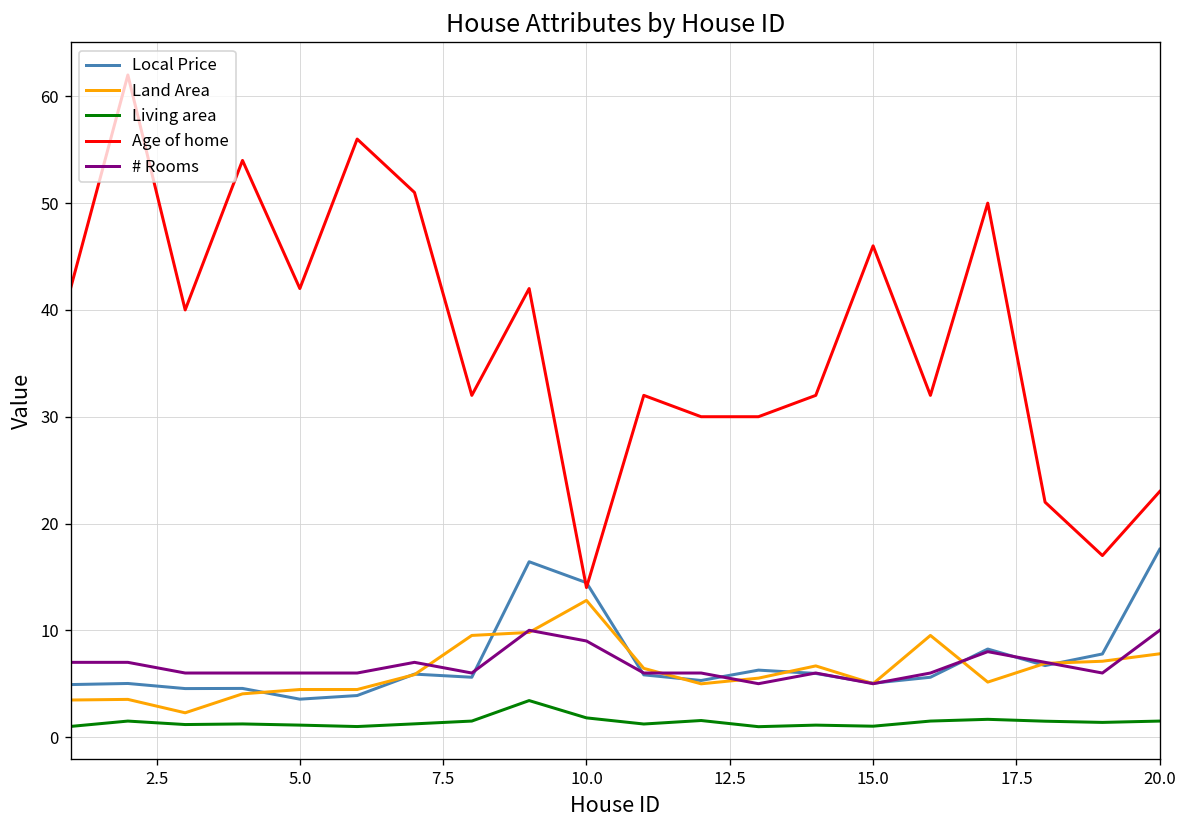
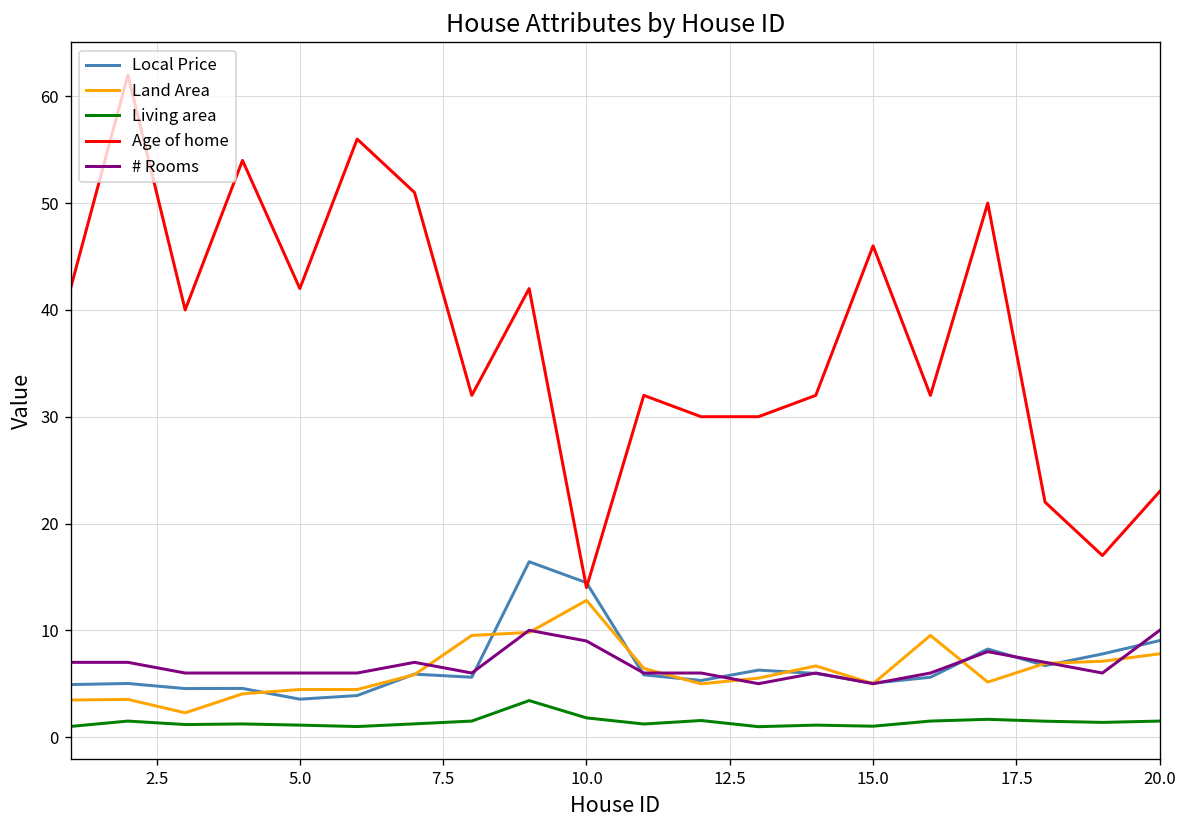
  {
    "Local Price": {
      "5.0": 4,
      "10.0": 14,
-     "20.0": 18
+     "20.0": 9
    },
    "Land Area": {
      "5.0": 4,
      "10.0": 13,
      "20.0": 8
    },
    "Living area": {
      "5.0": 1,
      "10.0": 2,
      "15.0": 1,
      "20.0": 2
    },
    "Age of home": {
      "5.0": 42,
      "10.0": 14,
      "15.0": 46,
      "20.0": 23
    },
    "# Rooms": {
      "5.0": 6,
      "10.0": 9,
      "20.0": 10
    }
  }
